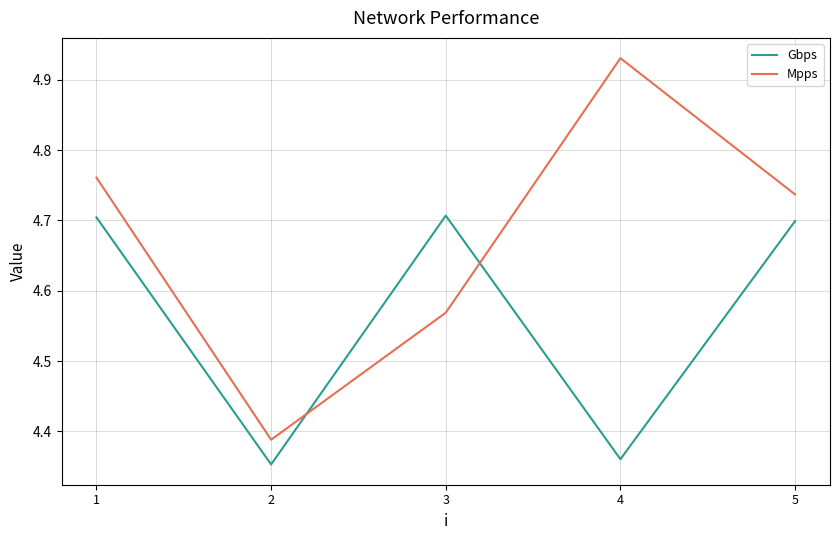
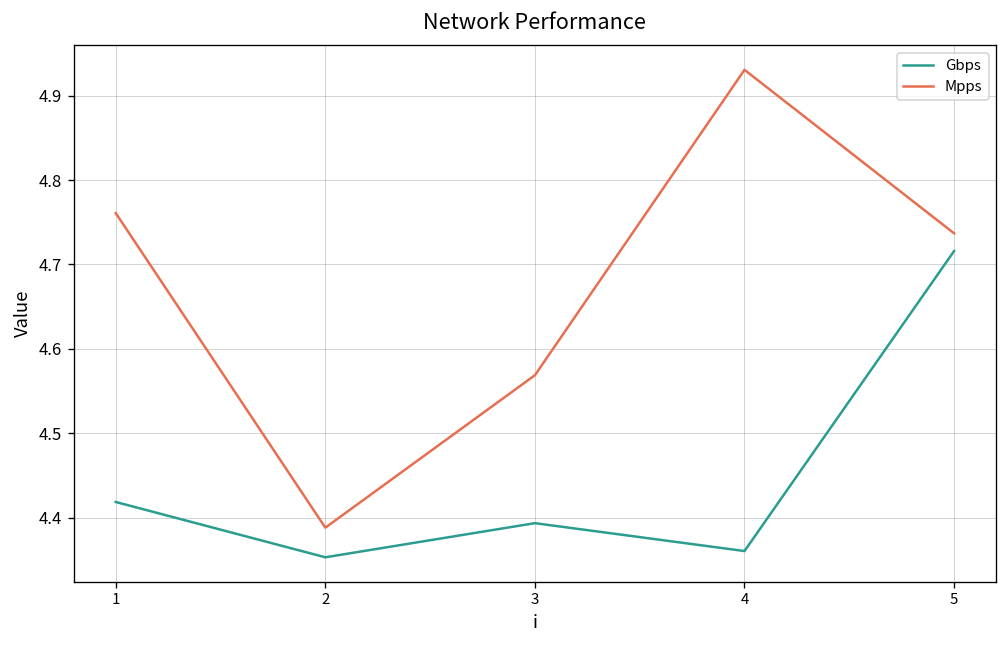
  {
    "Gbps": {
-     "1": 4.70,
+     "1": 4.42,
      "2": 4.35,
-     "3": 4.71,
+     "3": 4.39,
      "4": 4.36,
-     "5": 4.70
+     "5": 4.72
    },
    "Mpps": {
      "1": 4.76,
      "2": 4.39,
      "3": 4.57,
      "4": 4.93,
      "5": 4.74
    }
  }
